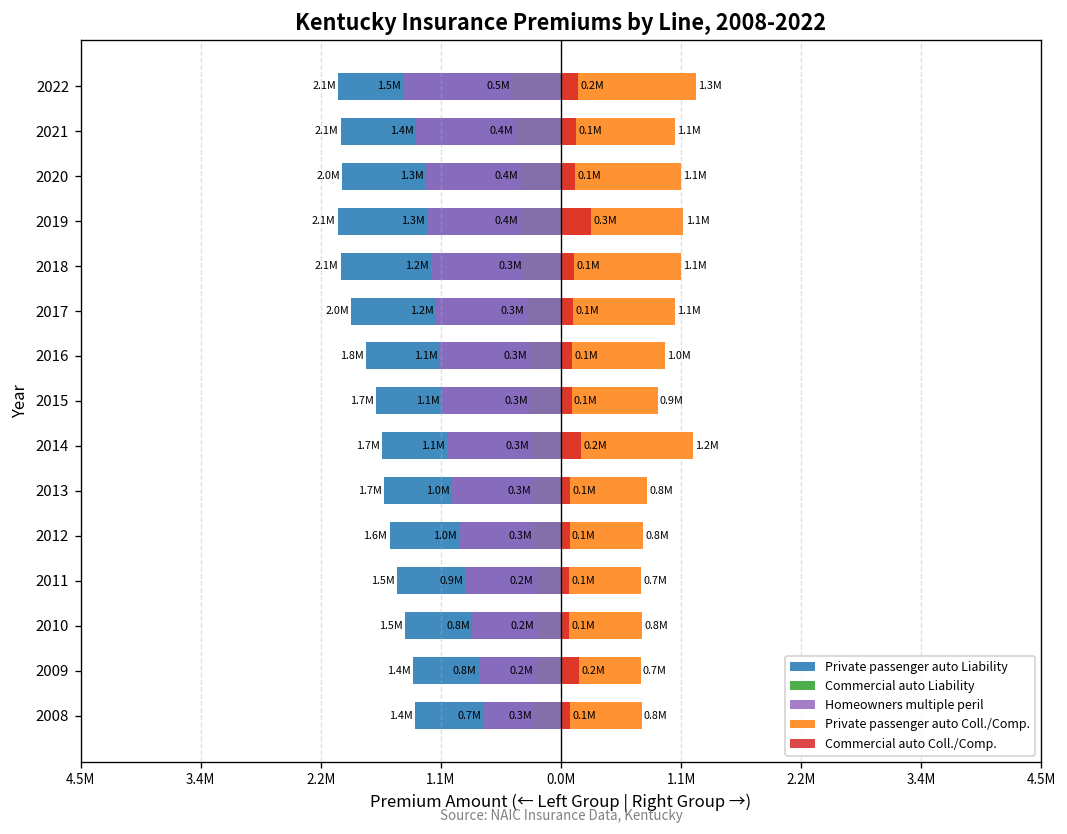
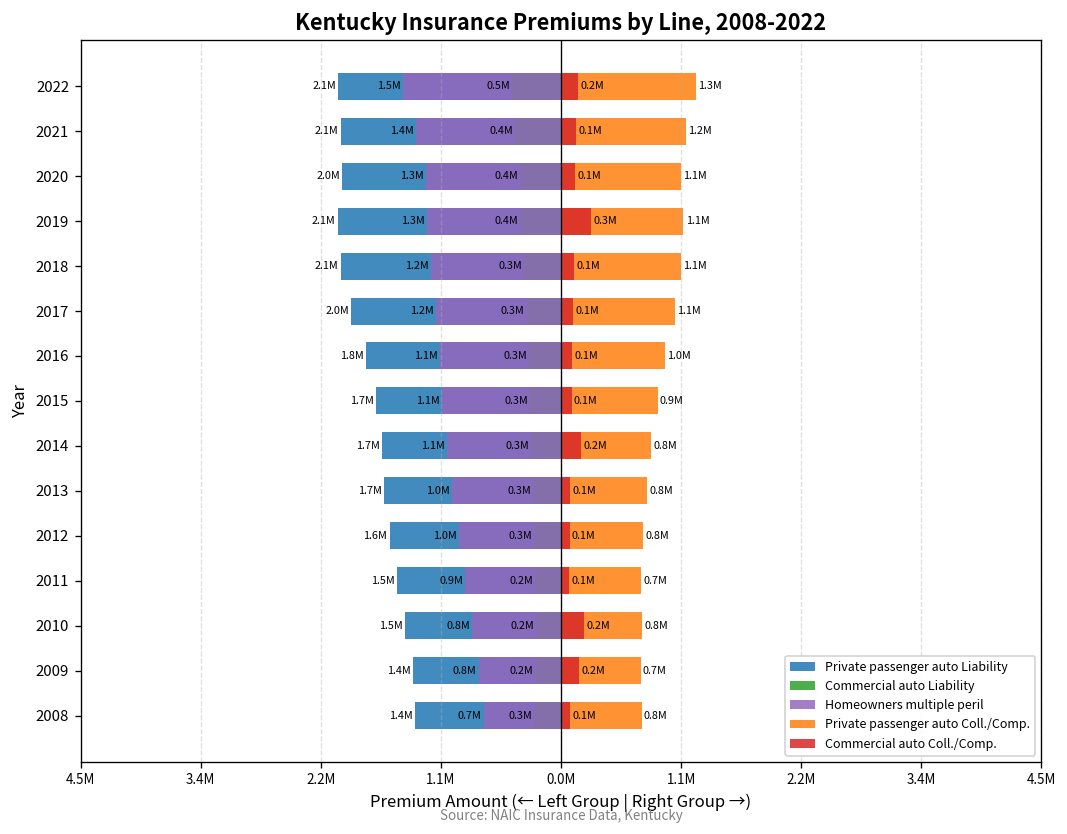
  {
    "Private passenger auto Coll./Comp.": {
      "2022": "1.3M",
-     "2021": "1.1M",
+     "2021": "1.2M",
      "2020": "1.1M",
      "2019": "1.1M",
      "2018": "1.1M",
      "2017": "1.1M",
      "2016": "1.0M",
      "2015": "0.9M",
-     "2014": "1.2M",
+     "2014": "0.8M",
      "2013": "0.8M",
      "2012": "0.8M",
      "2011": "0.7M",
      "2010": "0.8M",
      "2009": "0.7M",
      "2008": "0.8M"
    },
    "Commercial auto Coll./Comp.": {
-     "2010": "0.1M"
+     "2010": "0.2M"
    }
  }
